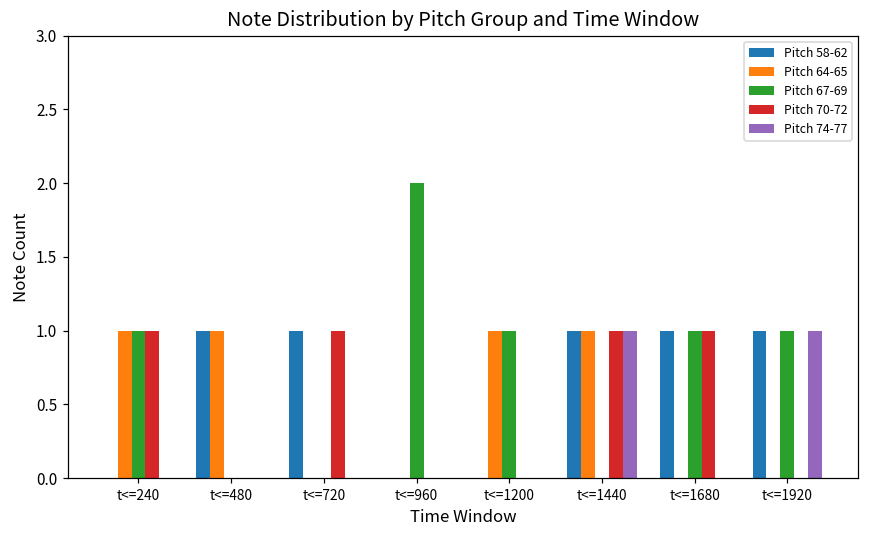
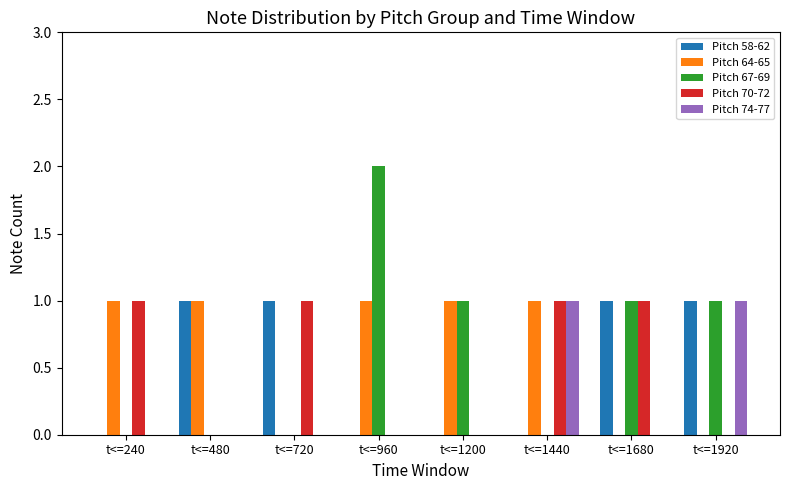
  {
    "Pitch 58-62": {
      "t<=240": 0,
      "t<=480": 1,
      "t<=720": 1,
      "t<=960": 0,
      "t<=1200": 0,
-     "t<=1440": 1,
+     "t<=1440": 0,
      "t<=1680": 1,
      "t<=1920": 1
    },
    "Pitch 64-65": {
      "t<=240": 1,
      "t<=480": 1,
      "t<=720": 0,
-     "t<=960": 0,
+     "t<=960": 1,
      "t<=1200": 1,
      "t<=1440": 1,
      "t<=1680": 0,
      "t<=1920": 0
    },
    "Pitch 67-69": {
-     "t<=240": 1,
+     "t<=240": 0,
      "t<=480": 0,
      "t<=720": 0,
      "t<=960": 2,
      "t<=1200": 1,
      "t<=1440": 0,
      "t<=1680": 1,
      "t<=1920": 1
    },
    "Pitch 70-72": {
      "t<=240": 1,
      "t<=480": 0,
      "t<=720": 1,
      "t<=960": 0,
      "t<=1200": 0,
      "t<=1440": 1,
      "t<=1680": 1,
      "t<=1920": 0
    },
    "Pitch 74-77": {
      "t<=240": 0,
      "t<=480": 0,
      "t<=720": 0,
      "t<=960": 0,
      "t<=1200": 0,
      "t<=1440": 1,
      "t<=1680": 0,
      "t<=1920": 1
    }
  }
